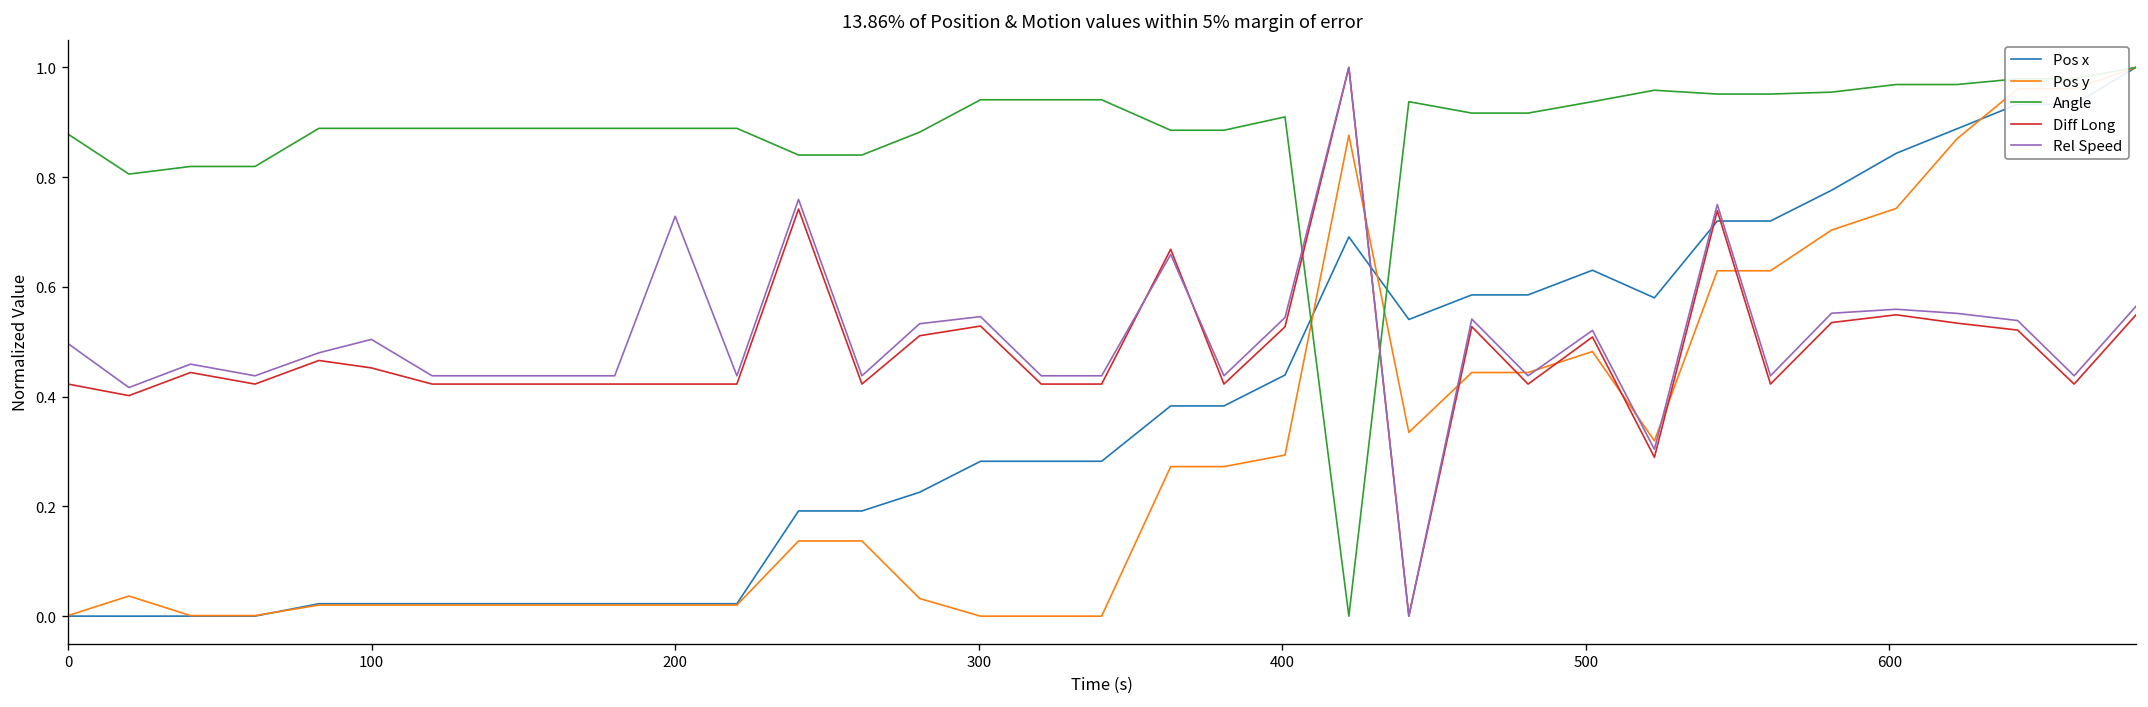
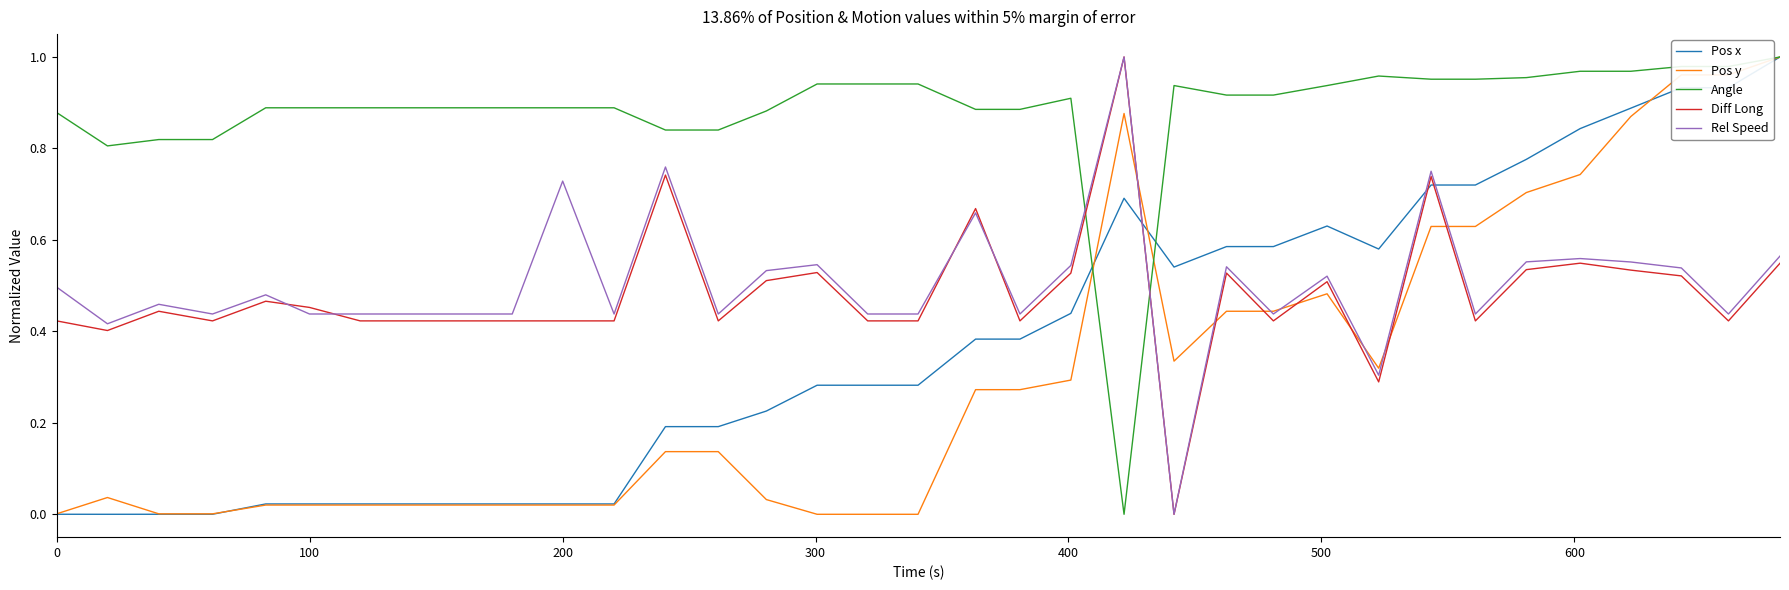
  {
    "Angle": {
      "0": 0.88,
      "100": 0.89,
      "200": 0.89
    },
    "Diff Long": {
      "0": 0.42,
      "100": 0.45,
      "200": 0.42
    },
    "Rel Speed": {
      "0": 0.50,
-     "100": 0.50,
+     "100": 0.44,
      "200": 0.73
    }
  }
